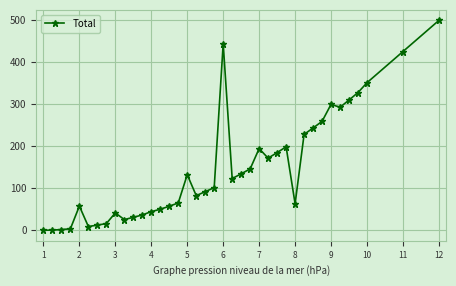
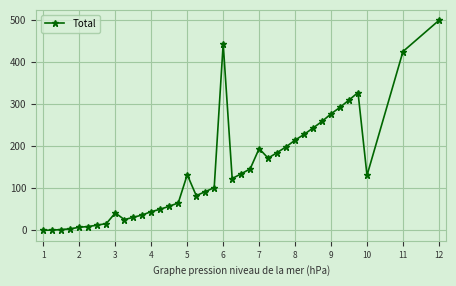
  {
    "1": 0,
-   "2": 60,
+   "2": 10,
    "3": 40,
    "4": 40,
    "5": 130,
    "6": 440,
    "7": 190,
-   "8": 60,
-   "9": 300,
-   "10": 350,
+   "8": 210,
+   "9": 280,
+   "10": 130,
    "11": 420,
    "12": 500
  }
